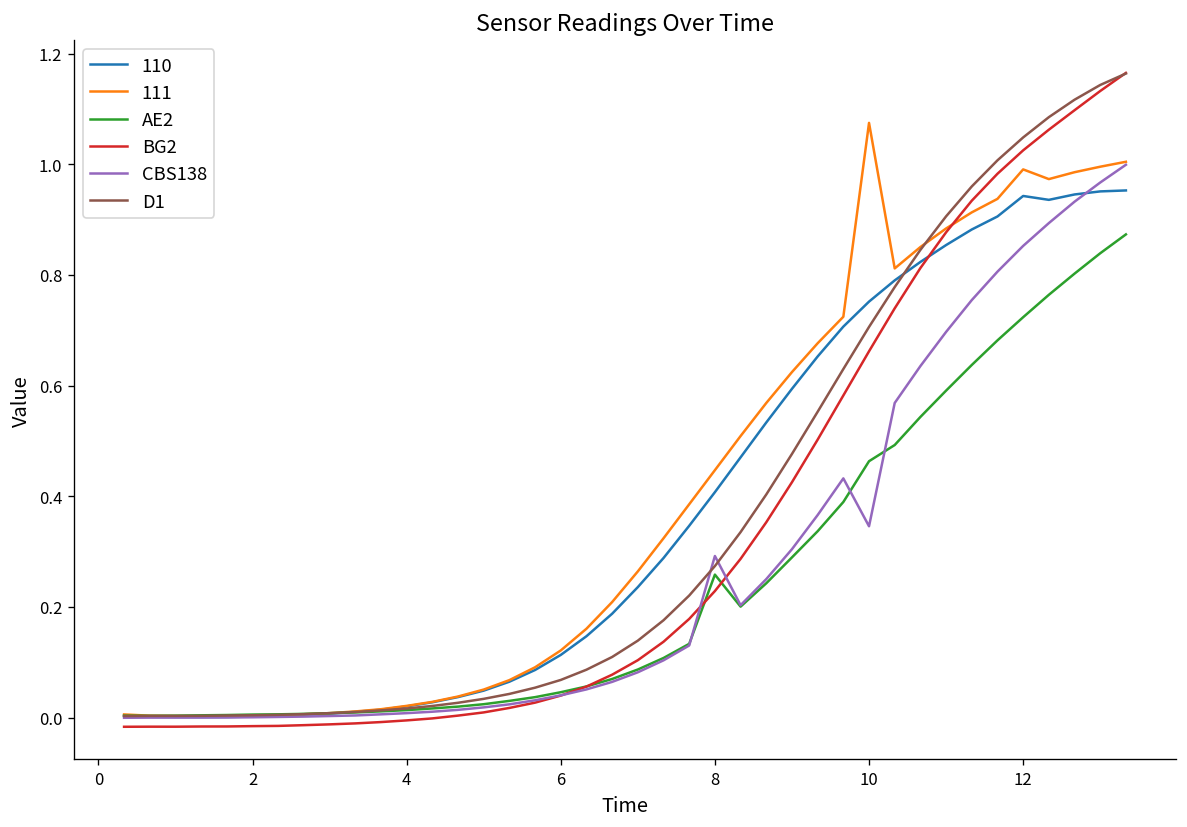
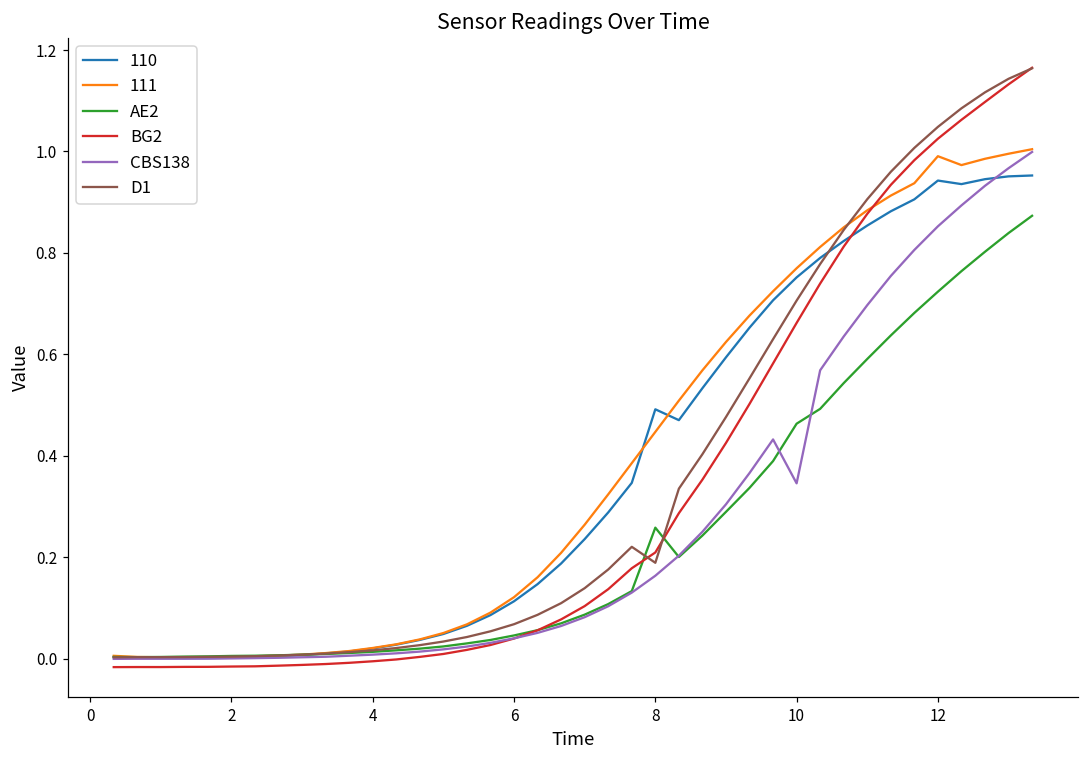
  {
    "110": {
      "6": 0.11,
-     "8": 0.41,
+     "8": 0.49,
      "10": 0.75,
      "12": 0.94
    },
    "111": {
      "6": 0.12,
      "8": 0.45,
-     "10": 1.07,
+     "10": 0.77,
      "12": 0.99
    },
    "AE2": {
      "6": 0.05,
      "8": 0.26,
      "10": 0.46,
      "12": 0.72
    },
    "BG2": {
      "2": -0.02,
      "4": 0.00,
-     "8": 0.23,
+     "8": 0.21,
      "10": 0.66,
      "12": 1.03
    },
    "CBS138": {
-     "8": 0.29,
+     "8": 0.16,
      "10": 0.35,
      "12": 0.85
    },
    "D1": {
      "6": 0.07,
-     "8": 0.27,
+     "8": 0.19,
      "10": 0.71,
      "12": 1.05
    }
  }
